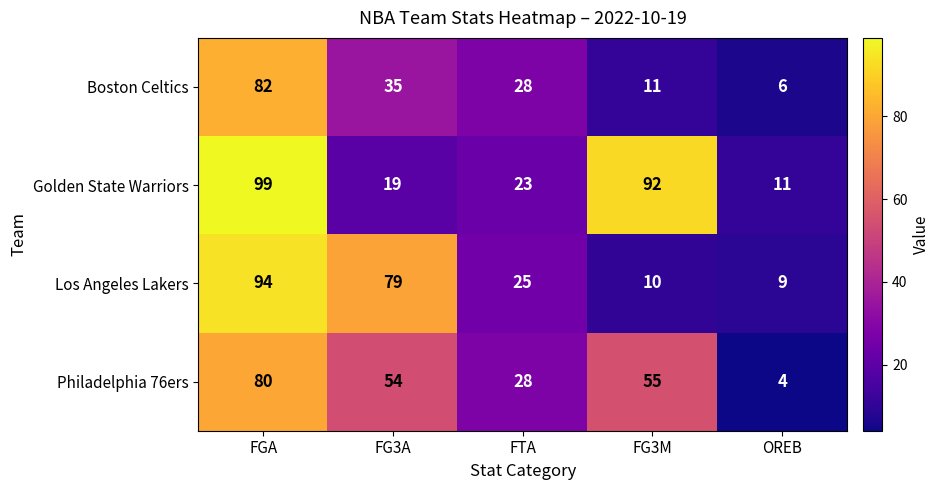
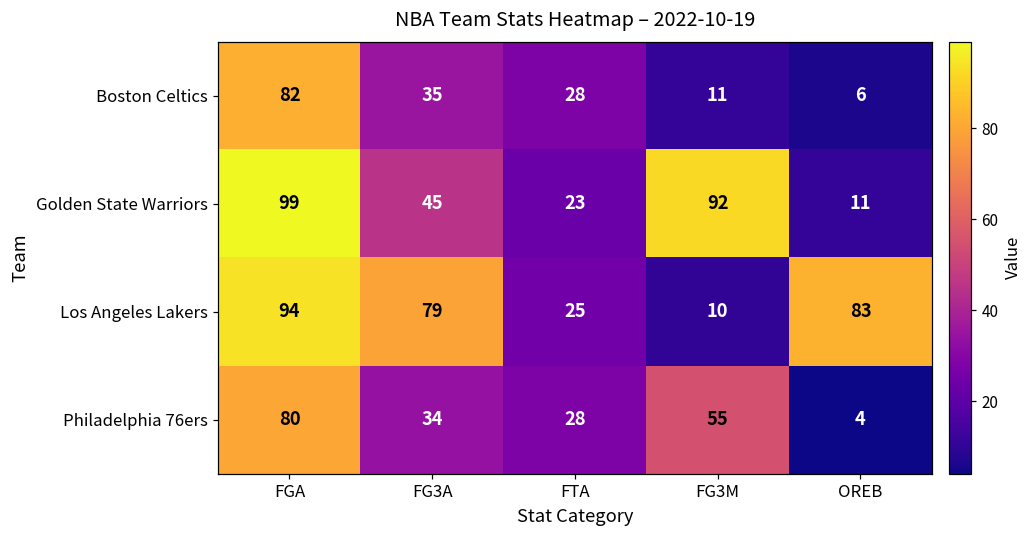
  {
    "Boston Celtics": {
      "FGA": 82,
      "FG3A": 35,
      "FTA": 28,
      "FG3M": 11,
      "OREB": 6
    },
    "Golden State Warriors": {
      "FGA": 99,
-     "FG3A": 19,
+     "FG3A": 45,
      "FTA": 23,
      "FG3M": 92,
      "OREB": 11
    },
    "Los Angeles Lakers": {
      "FGA": 94,
      "FG3A": 79,
      "FTA": 25,
      "FG3M": 10,
-     "OREB": 9
+     "OREB": 83
    },
    "Philadelphia 76ers": {
      "FGA": 80,
-     "FG3A": 54,
+     "FG3A": 34,
      "FTA": 28,
      "FG3M": 55,
      "OREB": 4
    }
  }
